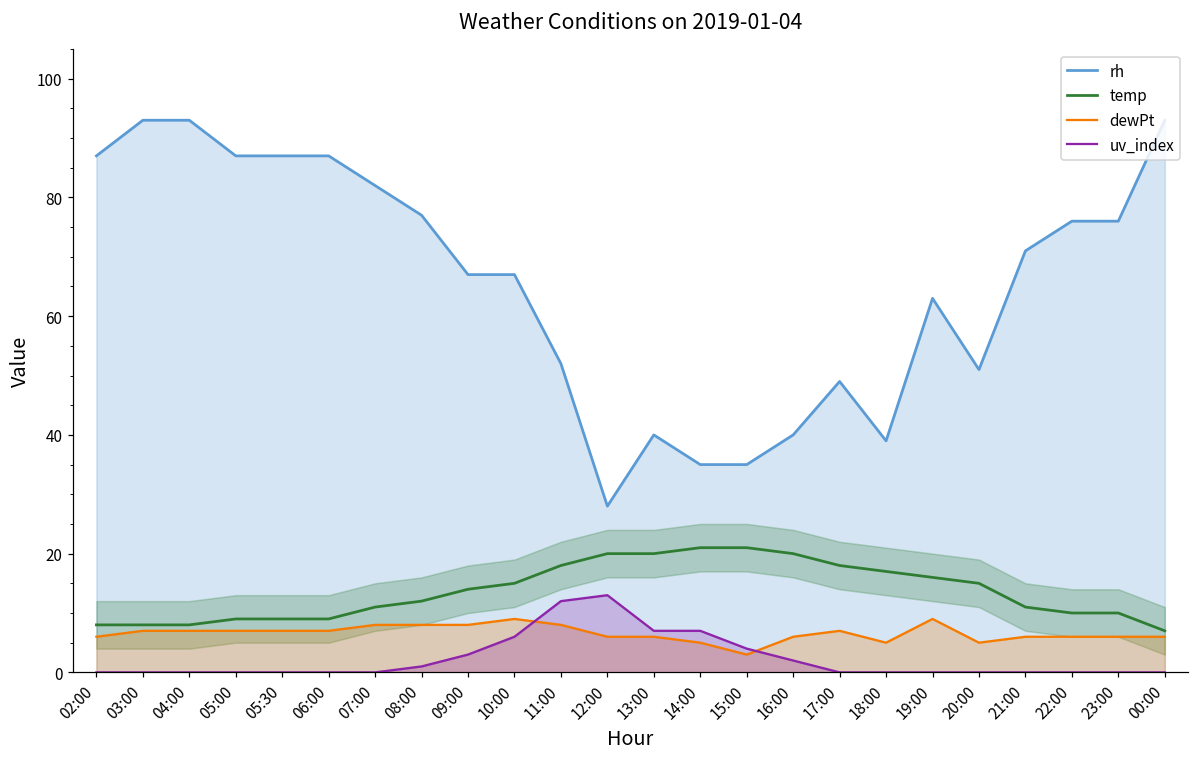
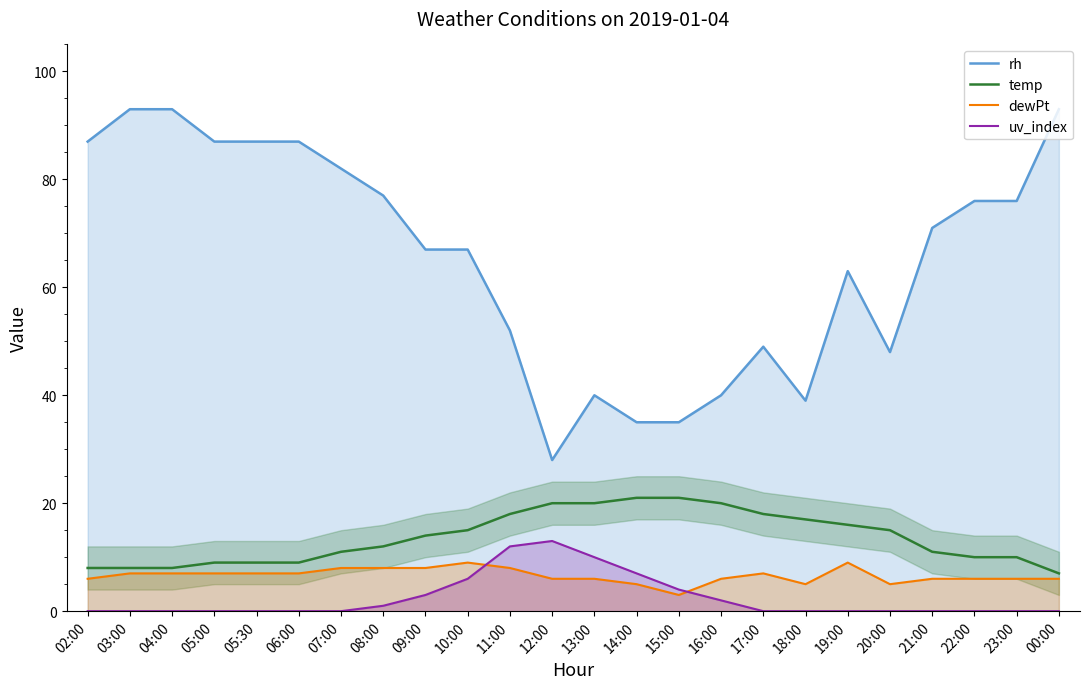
  {
    "rh": {
      "02:00": 87,
      "03:00": 93,
      "04:00": 93,
      "05:00": 87,
      "05:30": 87,
      "06:00": 87,
      "07:00": 82,
      "08:00": 77,
      "09:00": 67,
      "10:00": 67,
      "11:00": 52,
      "12:00": 28,
      "13:00": 40,
      "14:00": 35,
      "15:00": 35,
      "16:00": 40,
      "17:00": 49,
      "18:00": 39,
      "19:00": 63,
-     "20:00": 51,
+     "20:00": 48,
      "21:00": 71,
      "22:00": 76,
      "23:00": 76
    },
    "dewPt": {
      "02:00": 6,
      "03:00": 7,
      "04:00": 7,
      "05:00": 7,
      "05:30": 7,
      "06:00": 7,
      "07:00": 8,
      "08:00": 8,
      "09:00": 8,
      "10:00": 9,
      "11:00": 8,
      "12:00": 6,
      "13:00": 6,
      "14:00": 5,
      "15:00": 3,
      "16:00": 6,
      "17:00": 7,
      "18:00": 5,
      "19:00": 9,
      "20:00": 5,
      "21:00": 6,
      "22:00": 6,
      "23:00": 6,
      "00:00": 6
    },
    "uv_index": {
      "02:00": 0,
      "03:00": 0,
      "04:00": 0,
      "05:00": 0,
      "05:30": 0,
      "06:00": 0,
      "07:00": 0,
      "08:00": 1,
      "09:00": 3,
      "10:00": 6,
      "11:00": 12,
      "12:00": 13,
-     "13:00": 7,
+     "13:00": 10,
      "14:00": 7,
      "15:00": 4,
      "16:00": 2,
      "17:00": 0,
      "18:00": 0,
      "19:00": 0,
      "20:00": 0,
      "21:00": 0,
      "22:00": 0,
      "23:00": 0,
      "00:00": 0
    }
  }
